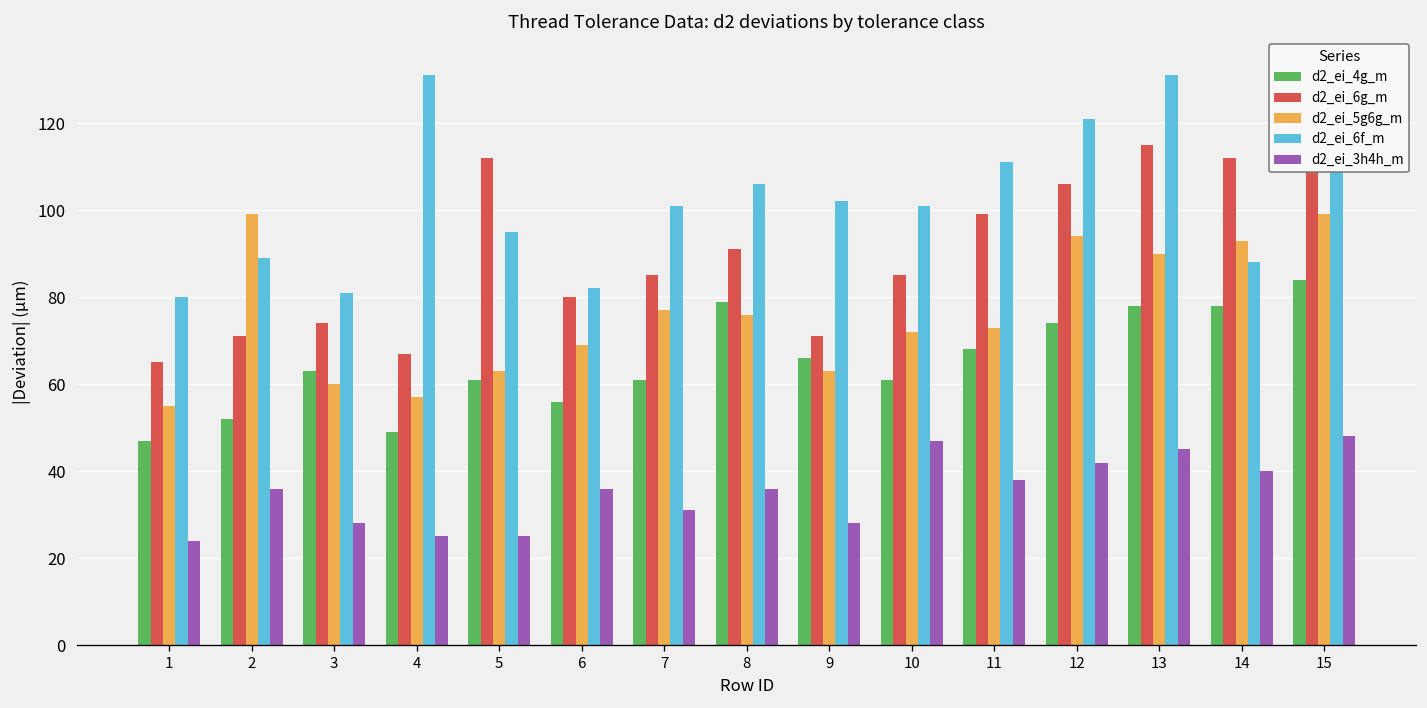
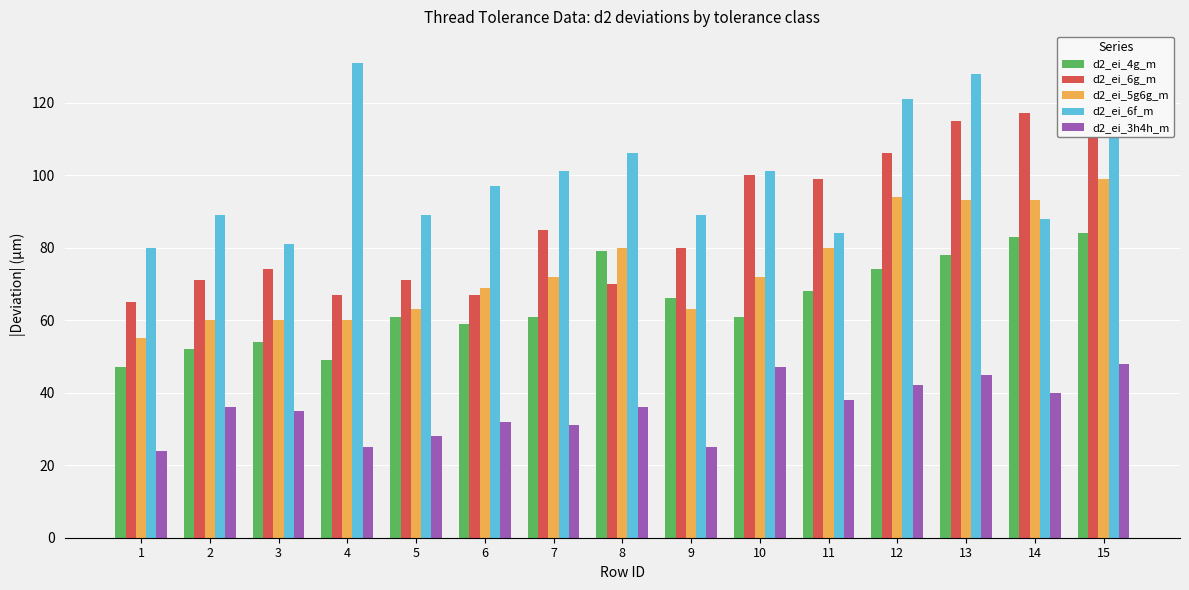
  {
    "d2_ei_4g_m": {
      "1": 47,
      "2": 52,
-     "3": 63,
+     "3": 54,
      "4": 49,
      "5": 61,
-     "6": 56,
+     "6": 59,
      "7": 61,
      "8": 79,
      "9": 66,
      "10": 61,
      "11": 68,
      "12": 74,
      "13": 78,
-     "14": 78,
+     "14": 83,
      "15": 84
    },
    "d2_ei_6g_m": {
      "1": 65,
      "2": 71,
      "3": 74,
      "4": 67,
-     "5": 112,
-     "6": 80,
+     "5": 71,
+     "6": 67,
      "7": 85,
-     "8": 91,
-     "9": 71,
-     "10": 85,
+     "8": 70,
+     "9": 80,
+     "10": 100,
      "11": 99,
      "12": 106,
      "13": 115,
-     "14": 112
+     "14": 117
    },
    "d2_ei_5g6g_m": {
      "1": 55,
-     "2": 99,
+     "2": 60,
      "3": 60,
-     "4": 57,
+     "4": 60,
      "5": 63,
      "6": 69,
-     "7": 77,
-     "8": 76,
+     "7": 72,
+     "8": 80,
      "9": 63,
      "10": 72,
-     "11": 73,
+     "11": 80,
      "12": 94,
-     "13": 90,
+     "13": 93,
      "14": 93,
      "15": 99
    },
    "d2_ei_6f_m": {
      "1": 80,
      "2": 89,
      "3": 81,
      "4": 131,
-     "5": 95,
-     "6": 82,
+     "5": 89,
+     "6": 97,
      "7": 101,
      "8": 106,
-     "9": 102,
+     "9": 89,
      "10": 101,
-     "11": 111,
+     "11": 84,
      "12": 121,
-     "13": 131,
+     "13": 128,
      "14": 88
    },
    "d2_ei_3h4h_m": {
      "1": 24,
      "2": 36,
-     "3": 28,
+     "3": 35,
      "4": 25,
-     "5": 25,
-     "6": 36,
+     "5": 28,
+     "6": 32,
      "7": 31,
      "8": 36,
-     "9": 28,
+     "9": 25,
      "10": 47,
      "11": 38,
      "12": 42,
      "13": 45,
      "14": 40,
      "15": 48
    }
  }
